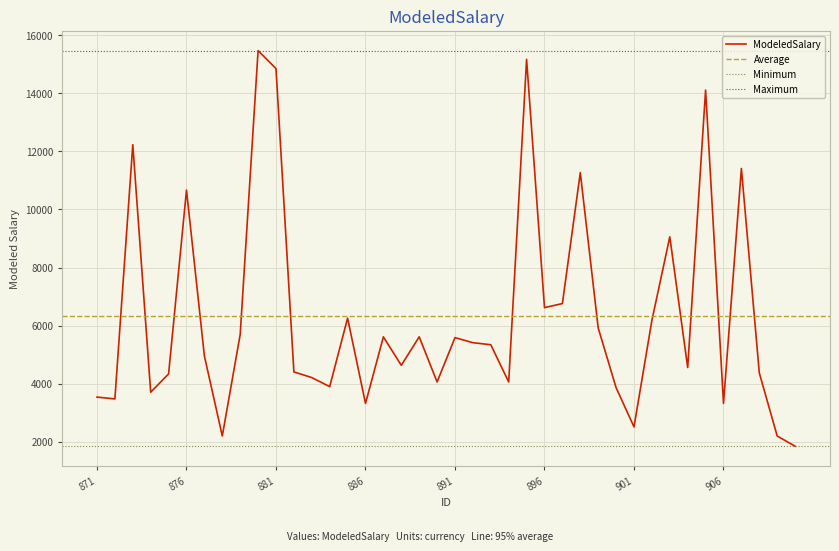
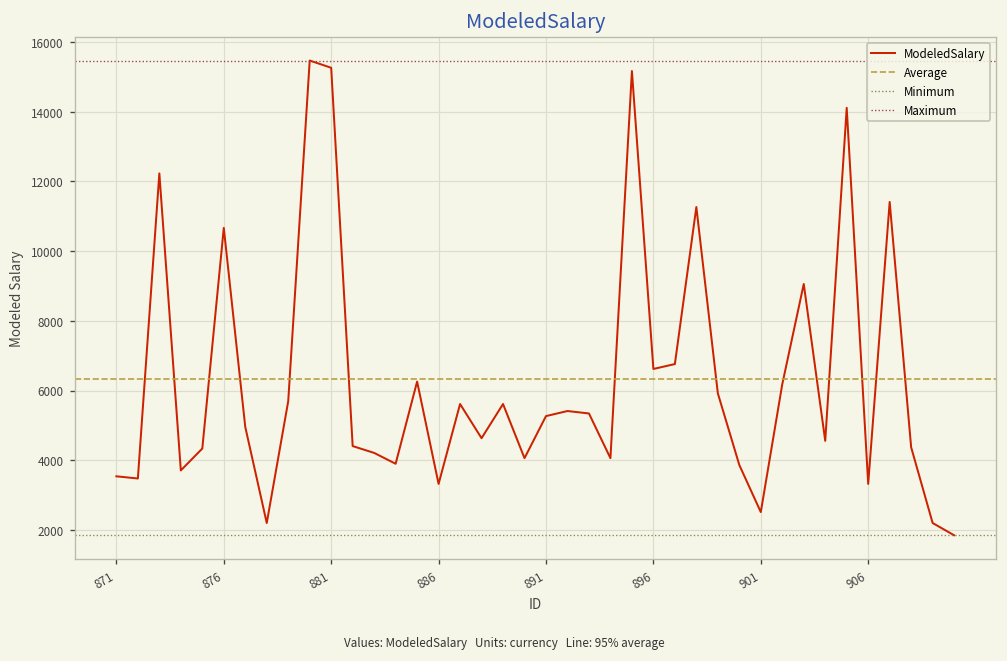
  {
    "871": 3500,
    "876": 10700,
-   "881": 14900,
+   "881": 15300,
    "886": 3300,
-   "891": 5600,
+   "891": 5300,
    "896": 6600,
    "901": 2500,
    "906": 3300
  }
